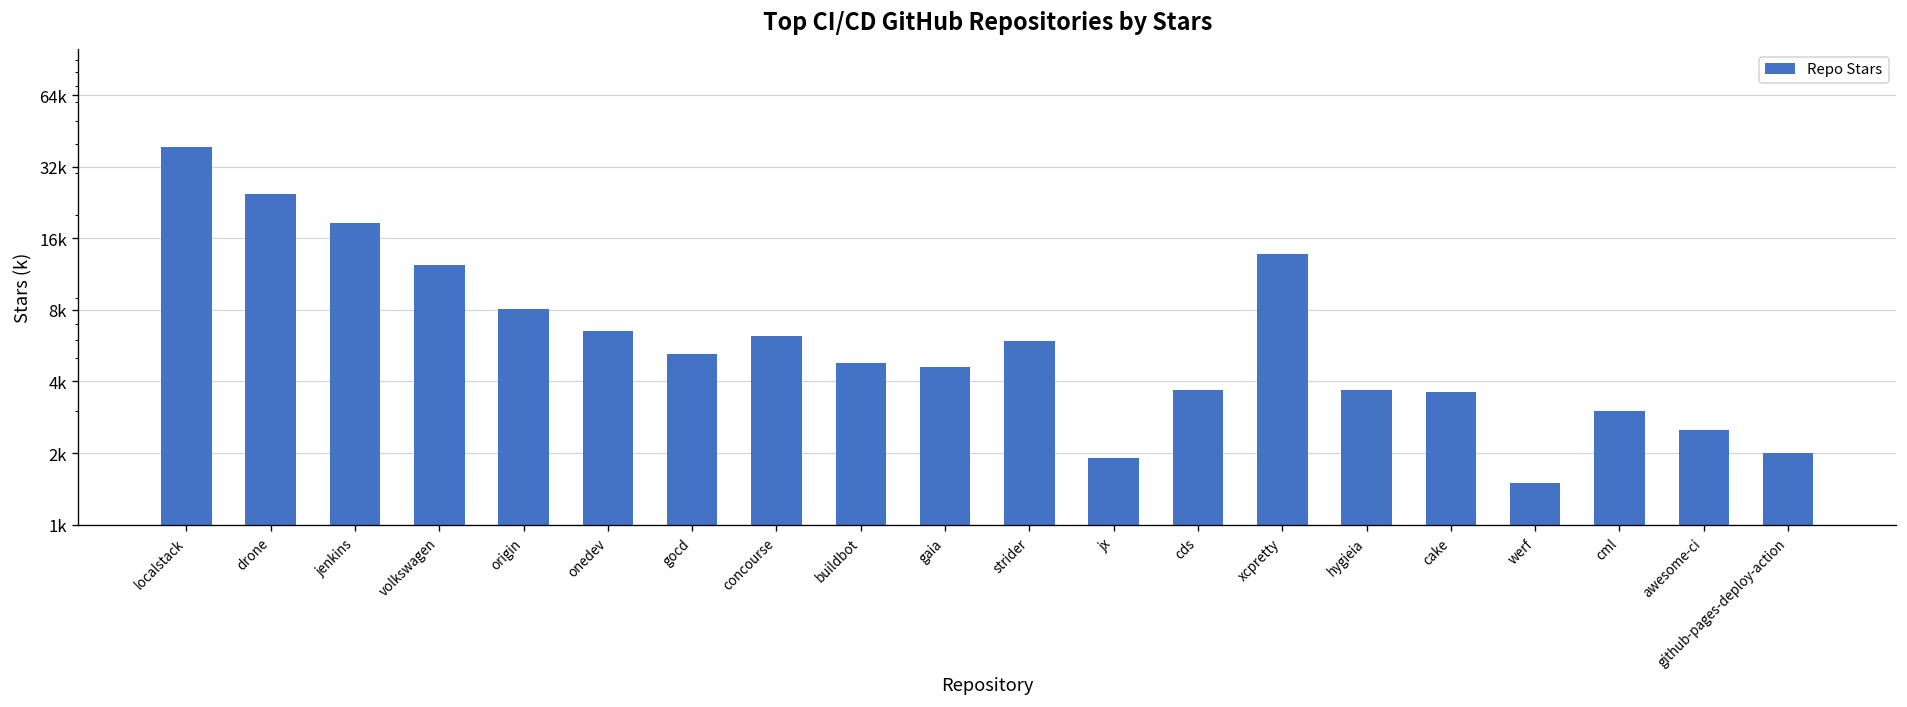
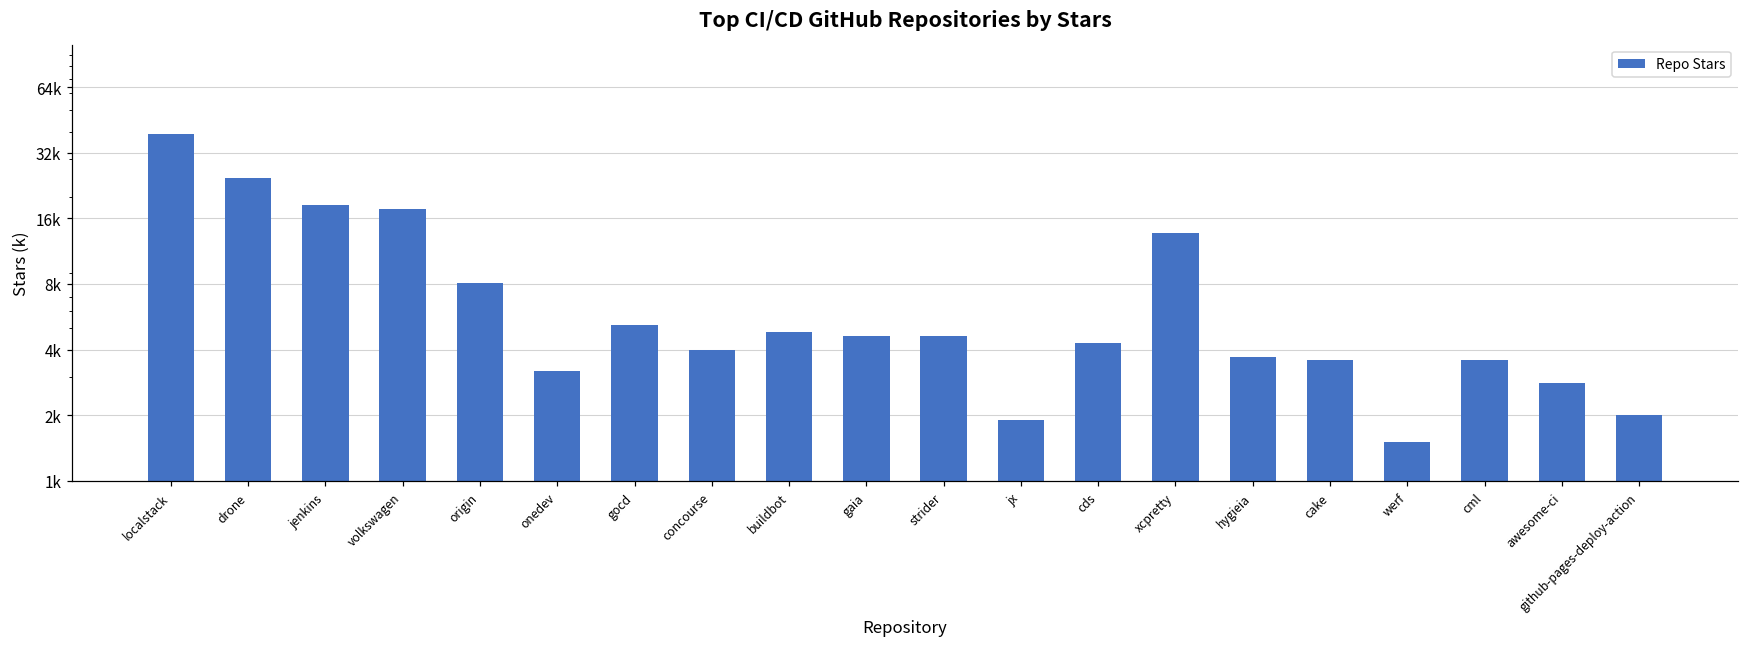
  {
    "localstack": 39000,
    "drone": 25000,
    "jenkins": 19000,
-   "volkswagen": 12000,
+   "volkswagen": 18000,
    "origin": 8100,
-   "onedev": 6500,
+   "onedev": 3200,
    "gocd": 5200,
-   "concourse": 6200,
+   "concourse": 4000,
    "buildbot": 4800,
    "gaia": 4600,
-   "strider": 5900,
+   "strider": 4600,
    "jx": 1900,
-   "cds": 3700,
+   "cds": 4300,
    "xcpretty": 14000,
    "hygieia": 3700,
    "cake": 3600,
    "werf": 1500,
-   "cml": 3000,
-   "awesome-ci": 2500,
+   "cml": 3600,
+   "awesome-ci": 2800,
    "github-pages-deploy-action": 2000
  }
